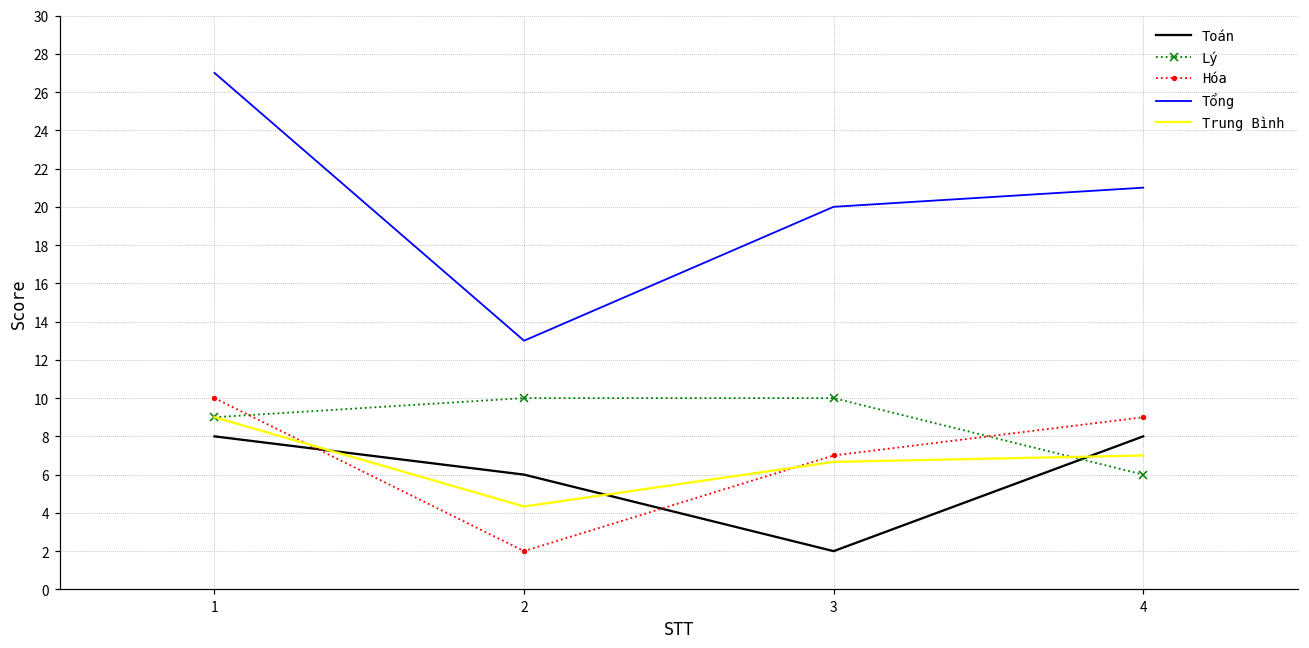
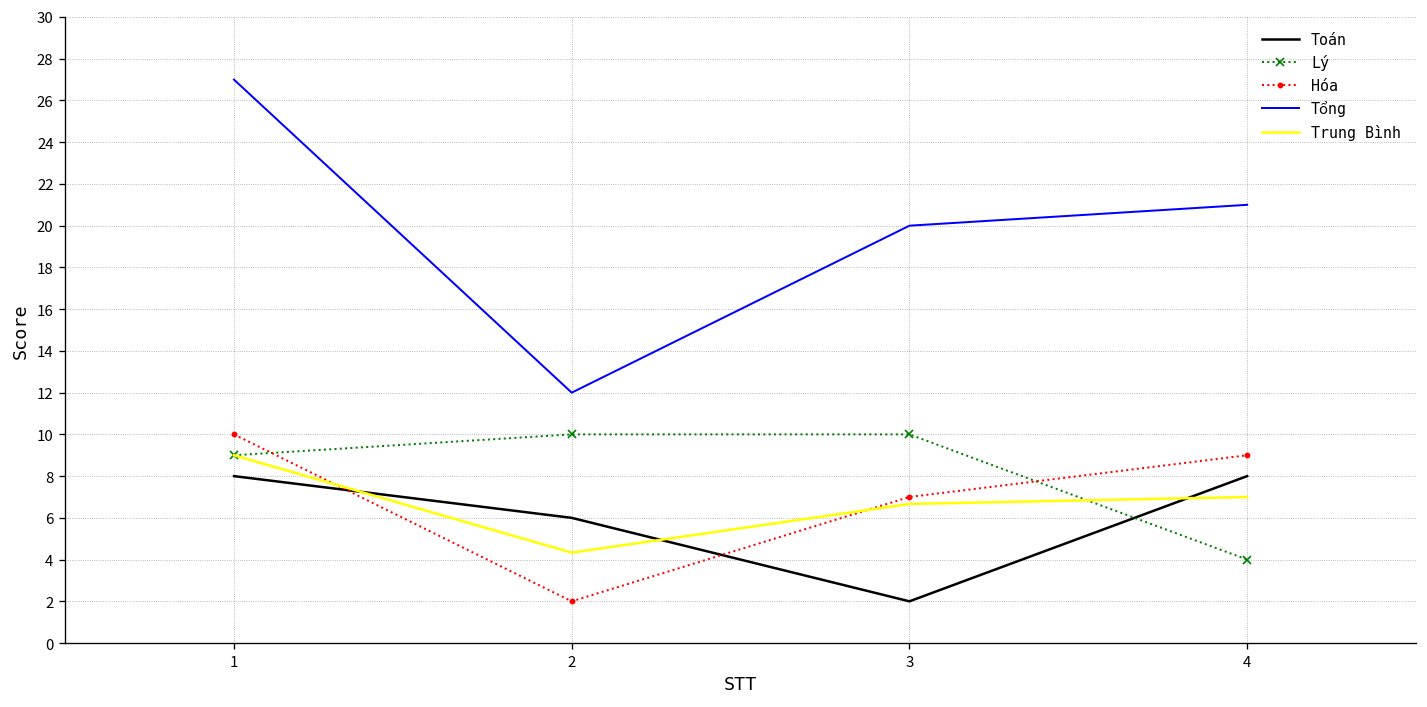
  {
    "Toán": {
      "1": 8,
      "2": 6,
      "3": 2,
      "4": 8
    },
    "Lý": {
      "2": 10,
      "3": 10,
-     "4": 6
+     "4": 4
    },
    "Hóa": {
      "1": 10,
      "2": 2,
      "3": 7,
      "4": 9
    },
    "Tổng": {
      "1": 27,
-     "2": 13,
+     "2": 12,
      "3": 20,
      "4": 21
    },
    "Trung Bình": {
      "2": 4.3,
      "3": 6.7,
      "4": 7
    }
  }
